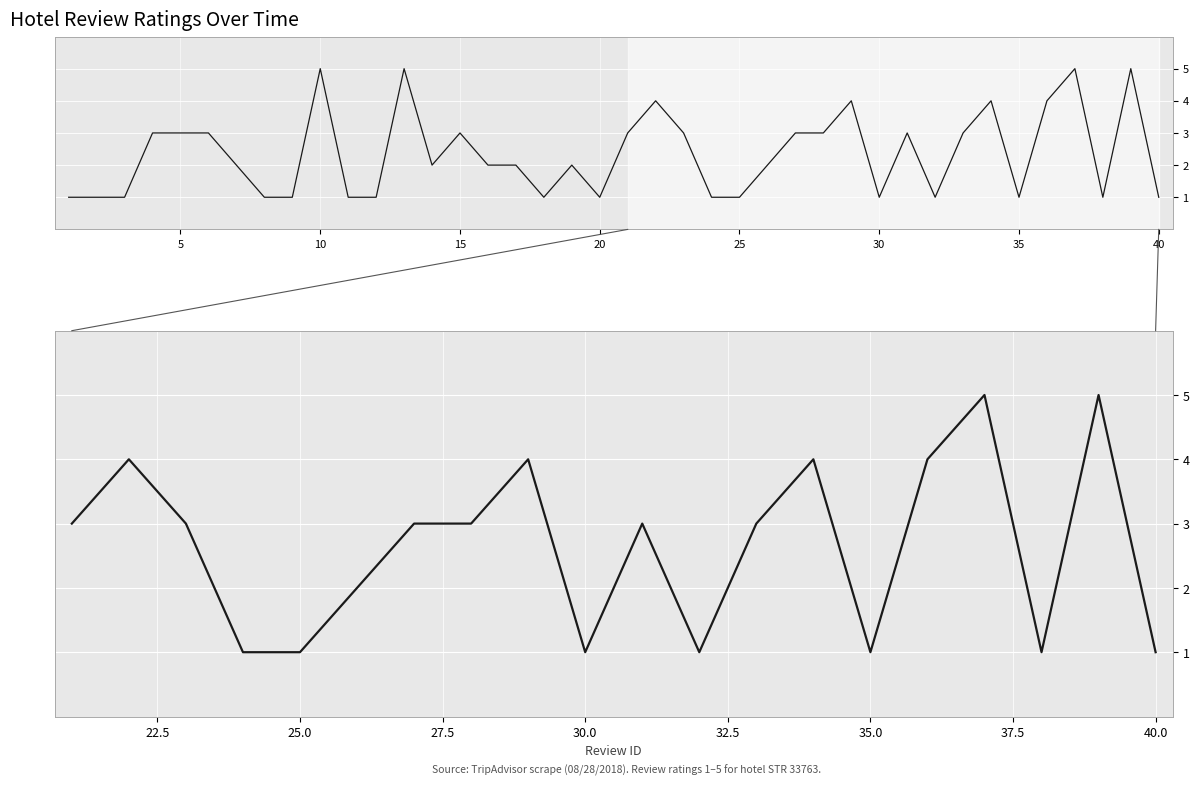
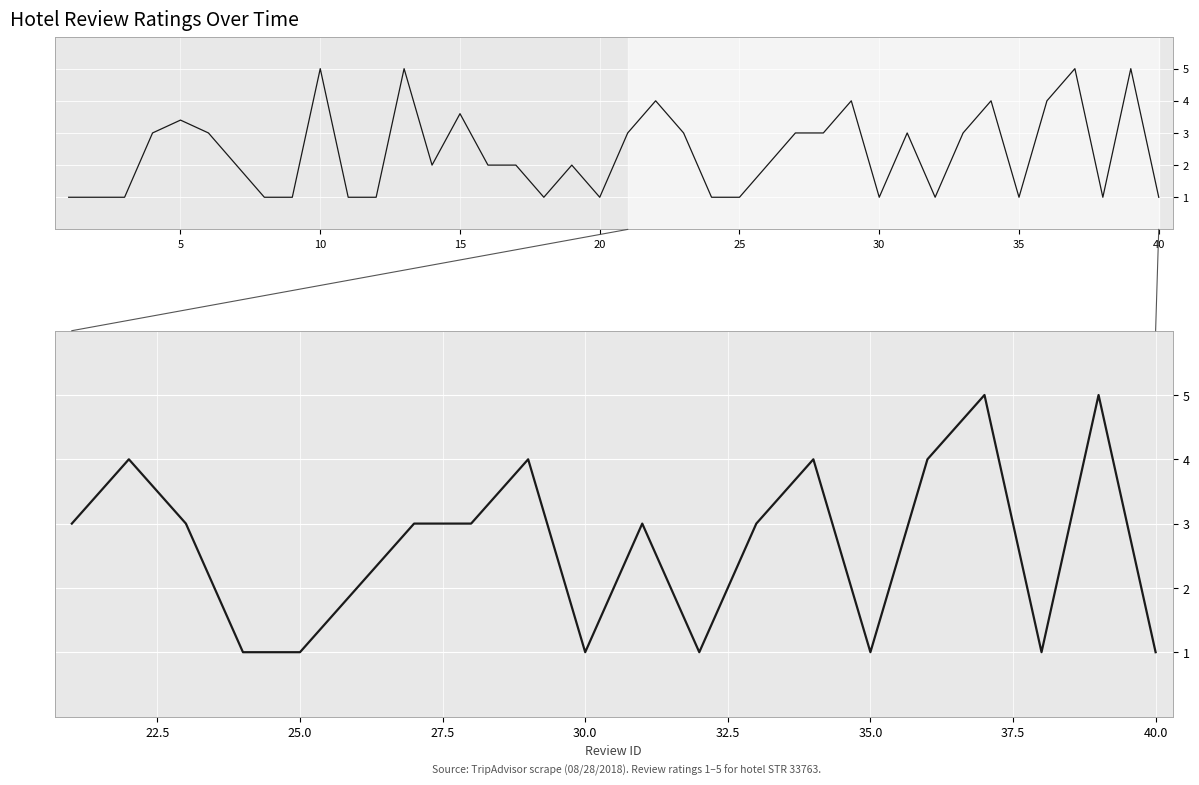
  {
    "Hotel Review Ratings Over Time": {
-     "5": 3.0,
+     "5": 3.4,
      "10": 5.0,
-     "15": 3.0,
+     "15": 3.6,
      "20": 1.0,
      "25": 1.0,
      "30": 1.0,
      "35": 1.0,
      "40": 1.0
    }
  }
